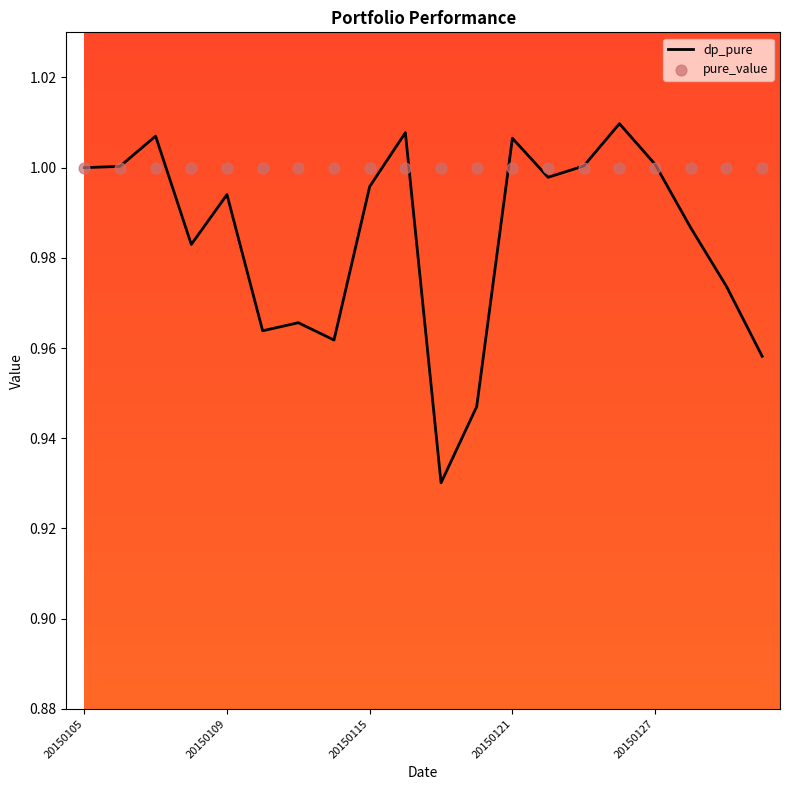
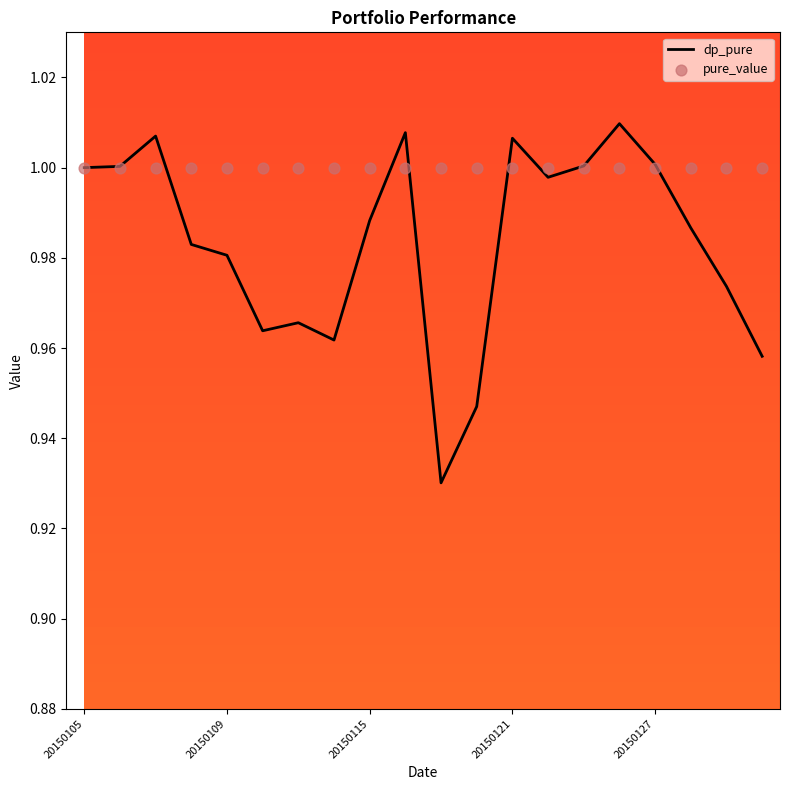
  {
    "dp_pure": {
-     "20150109": 0.994,
-     "20150115": 0.996,
+     "20150109": 0.981,
+     "20150115": 0.988,
      "20150121": 1.007,
      "20150127": 1.001
    }
  }
